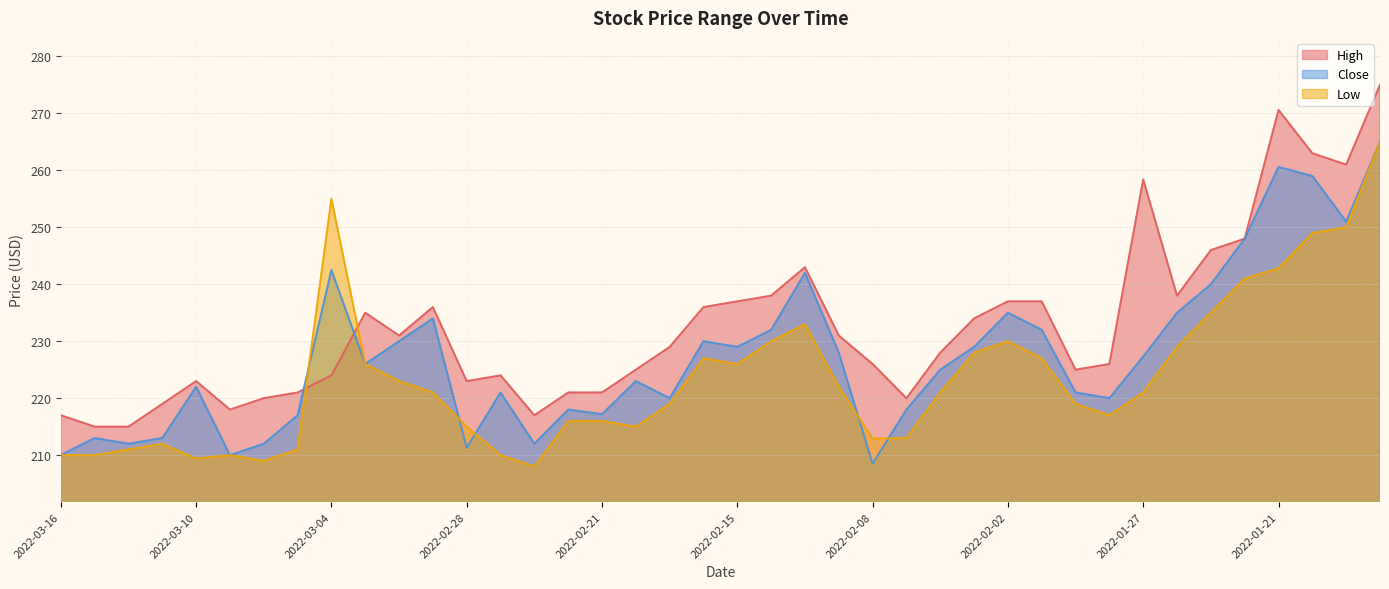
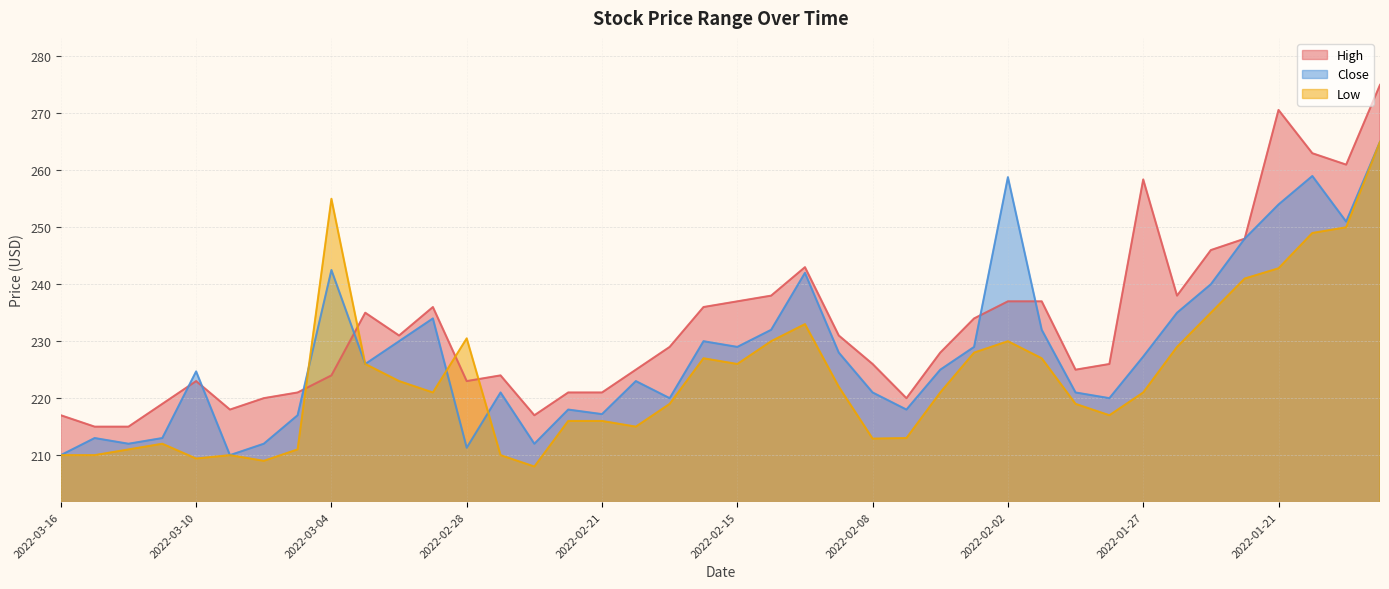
  {
    "High": {
      "2022-03-16": 217,
      "2022-03-10": 223,
      "2022-03-04": 224,
      "2022-02-28": 223,
      "2022-02-21": 221,
      "2022-02-15": 237,
      "2022-02-08": 226,
      "2022-02-02": 237,
      "2022-01-27": 258,
      "2022-01-21": 271
    },
    "Close": {
-     "2022-03-10": 222,
+     "2022-03-10": 225,
      "2022-03-04": 243,
      "2022-02-28": 211,
      "2022-02-21": 217,
      "2022-02-15": 229,
-     "2022-02-08": 209,
-     "2022-02-02": 235,
+     "2022-02-08": 221,
+     "2022-02-02": 259,
      "2022-01-27": 227,
-     "2022-01-21": 261
+     "2022-01-21": 254
    },
    "Low": {
      "2022-03-10": 209,
      "2022-03-04": 255,
-     "2022-02-28": 215,
+     "2022-02-28": 231,
      "2022-02-21": 216,
      "2022-02-15": 226,
      "2022-02-08": 213,
      "2022-02-02": 230,
      "2022-01-27": 221,
      "2022-01-21": 243
    }
  }
